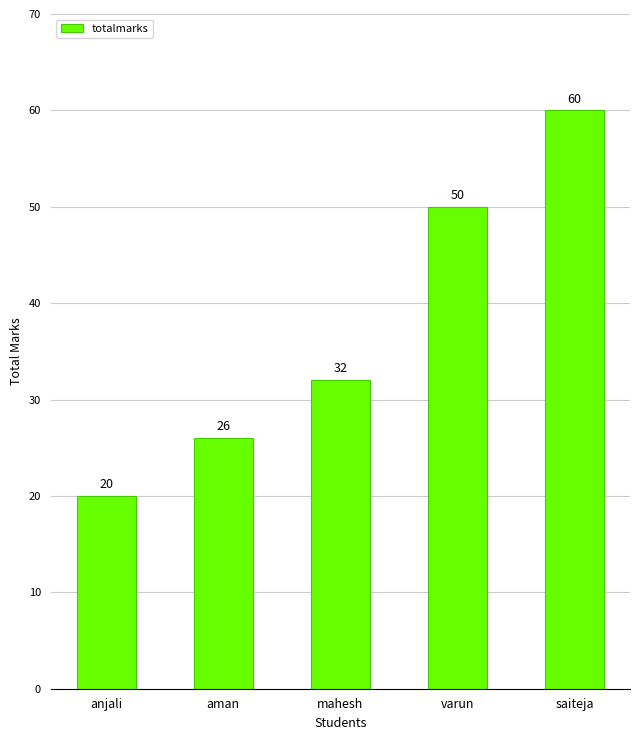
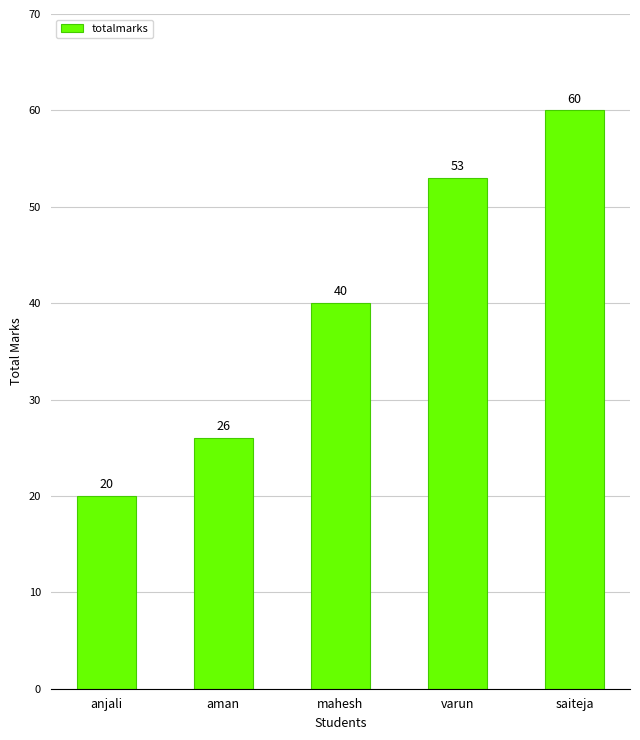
  {
    "anjali": 20,
    "aman": 26,
-   "mahesh": 32,
-   "varun": 50,
+   "mahesh": 40,
+   "varun": 53,
    "saiteja": 60
  }
